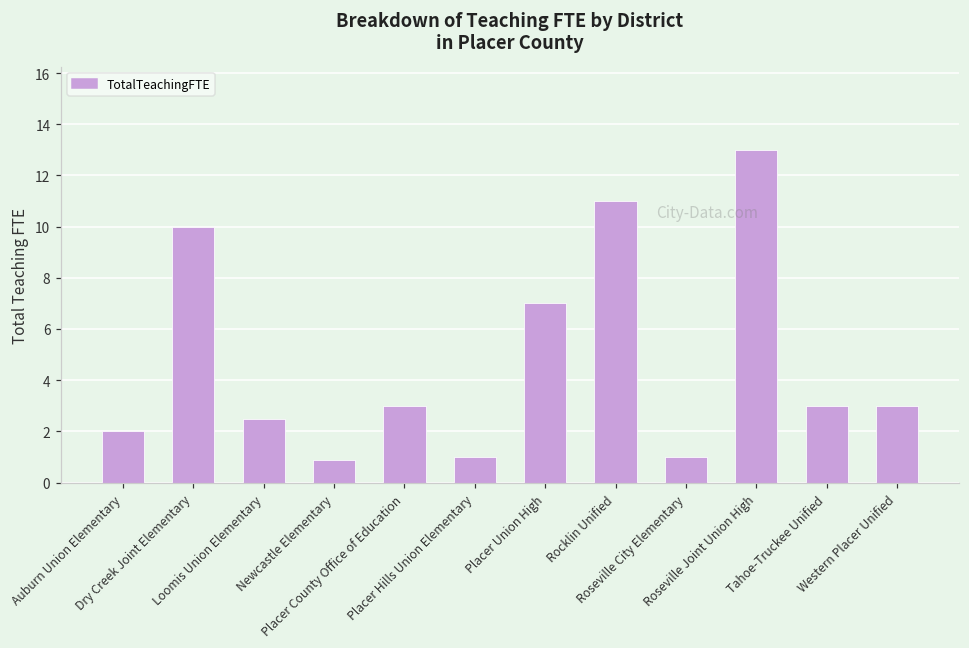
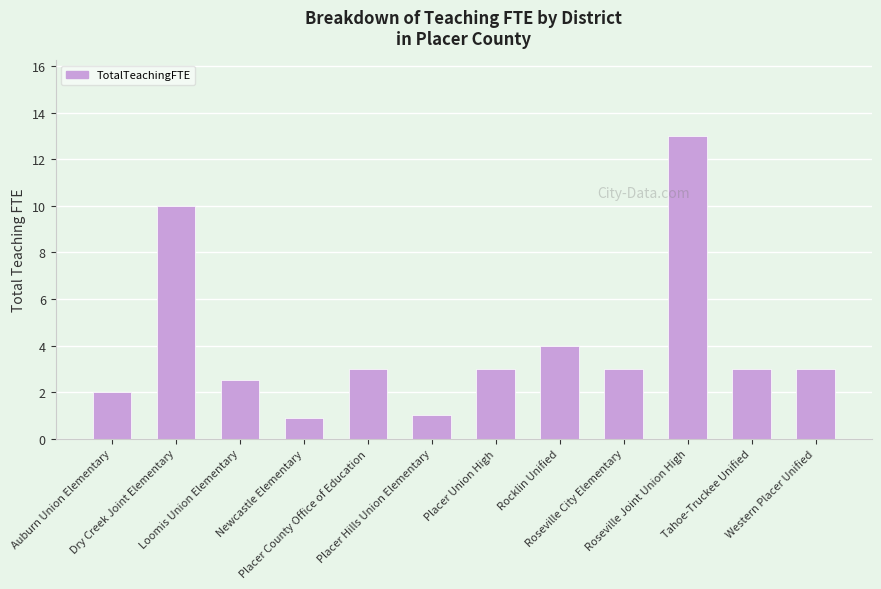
  {
    "Auburn Union Elementary": 2,
    "Dry Creek Joint Elementary": 10,
    "Loomis Union Elementary": 2.5,
    "Newcastle Elementary": 1,
    "Placer County Office of Education": 3,
    "Placer Hills Union Elementary": 1,
-   "Placer Union High": 7,
-   "Rocklin Unified": 11,
-   "Roseville City Elementary": 1,
+   "Placer Union High": 3,
+   "Rocklin Unified": 4,
+   "Roseville City Elementary": 3,
    "Roseville Joint Union High": 13,
    "Tahoe-Truckee Unified": 3,
    "Western Placer Unified": 3
  }
